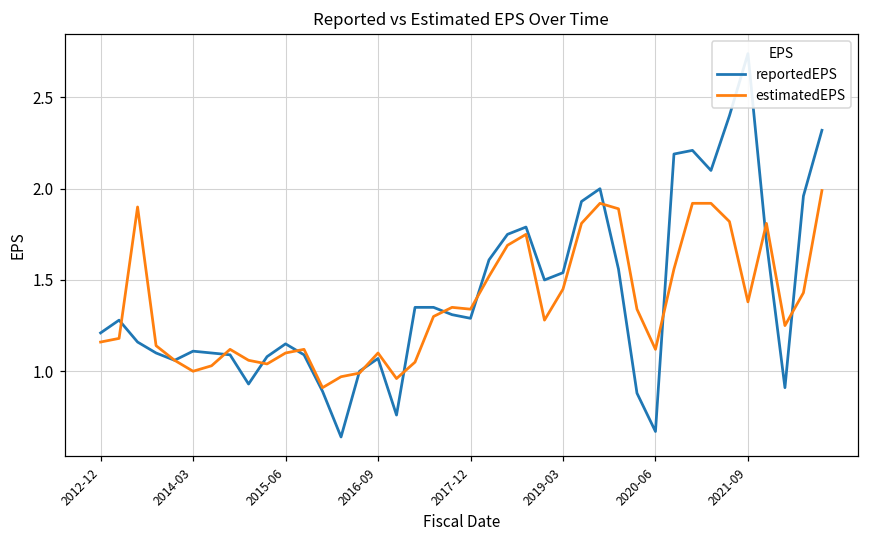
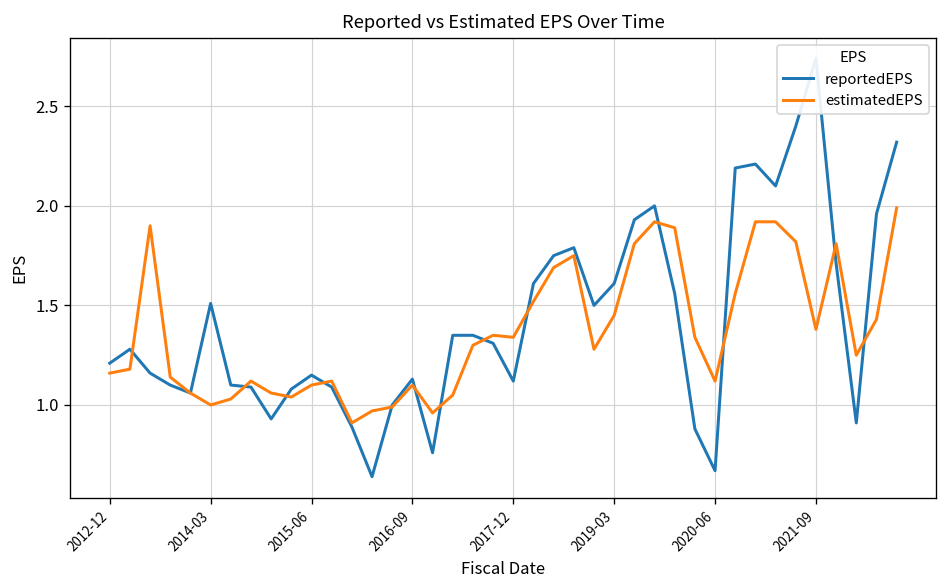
  {
    "reportedEPS": {
      "2012-12": 1.21,
-     "2014-03": 1.11,
+     "2014-03": 1.51,
      "2015-06": 1.15,
-     "2016-09": 1.07,
-     "2017-12": 1.29,
-     "2019-03": 1.54,
+     "2016-09": 1.13,
+     "2017-12": 1.12,
+     "2019-03": 1.61,
      "2020-06": 0.67
    },
    "estimatedEPS": {
      "2012-12": 1.16,
      "2014-03": 1.00,
      "2015-06": 1.10,
      "2016-09": 1.10,
      "2017-12": 1.34,
      "2019-03": 1.45,
      "2020-06": 1.12,
      "2021-09": 1.38
    }
  }
